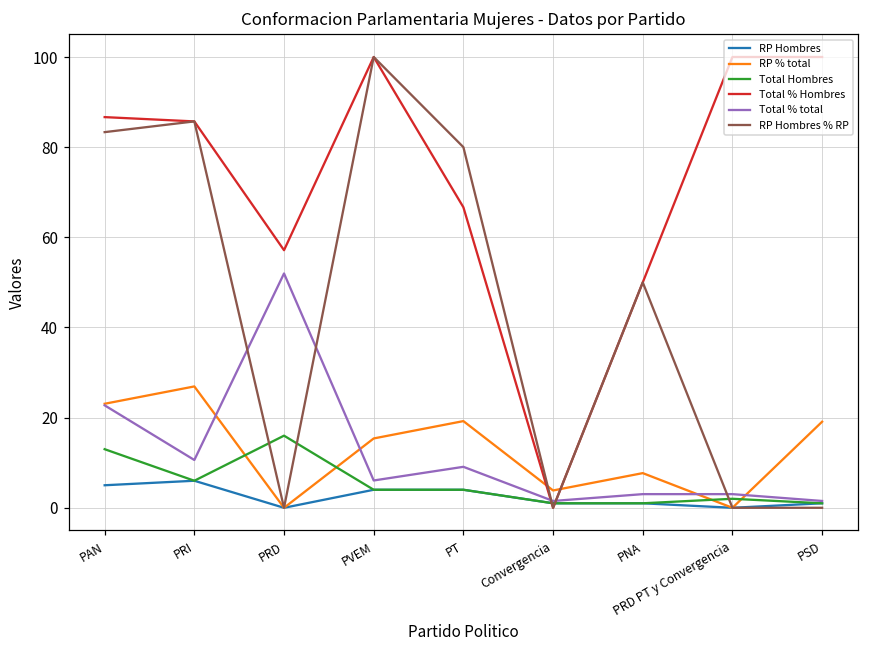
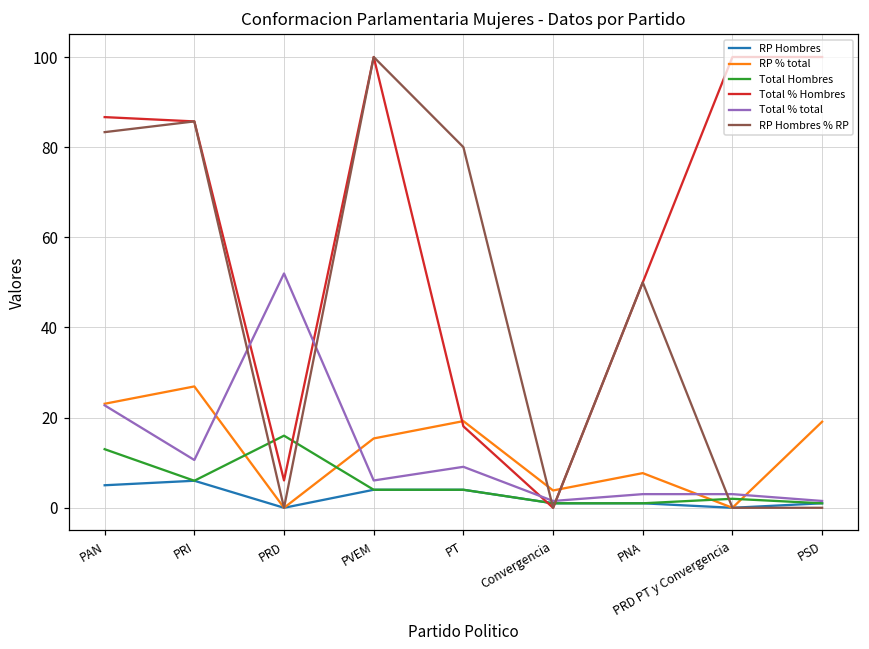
  {
    "RP Hombres": {
      "PAN": 5
    },
    "RP % total": {
      "PRI": 27,
      "PVEM": 15,
      "PT": 19,
      "Convergencia": 4,
      "PNA": 8,
      "PSD": 19
    },
    "Total Hombres": {
      "PAN": 13,
      "PRD": 16,
      "PRD PT y Convergencia": 2
    },
    "Total % Hombres": {
      "PAN": 87,
-     "PRD": 57,
-     "PT": 67
+     "PRD": 6,
+     "PT": 18
    },
    "Total % total": {
      "PRI": 11,
      "PRD": 52,
      "PVEM": 6,
      "PT": 9,
      "PNA": 3,
      "PRD PT y Convergencia": 3
    },
    "RP Hombres % RP": {
      "PAN": 83,
      "PT": 80,
      "PSD": 0
    }
  }
